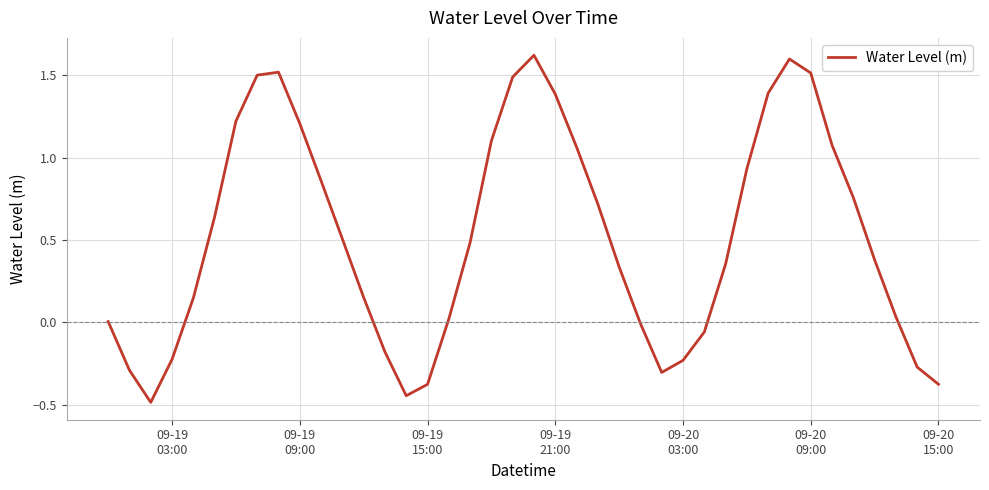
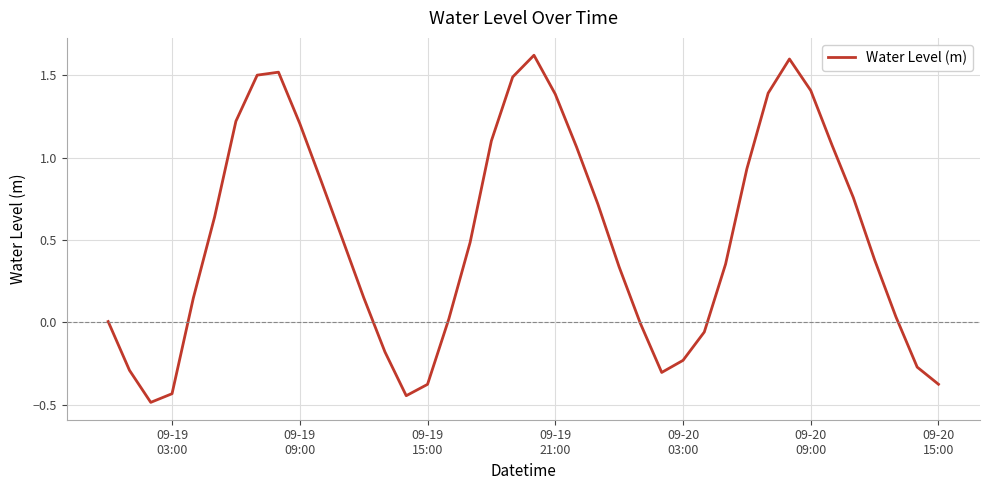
  {
-   "09-19 03:00": -0.22,
+   "09-19 03:00": -0.43,
    "09-19 09:00": 1.21,
    "09-19 15:00": -0.38,
    "09-19 21:00": 1.39,
    "09-20 03:00": -0.23,
-   "09-20 09:00": 1.51,
+   "09-20 09:00": 1.41,
    "09-20 15:00": -0.38
  }
